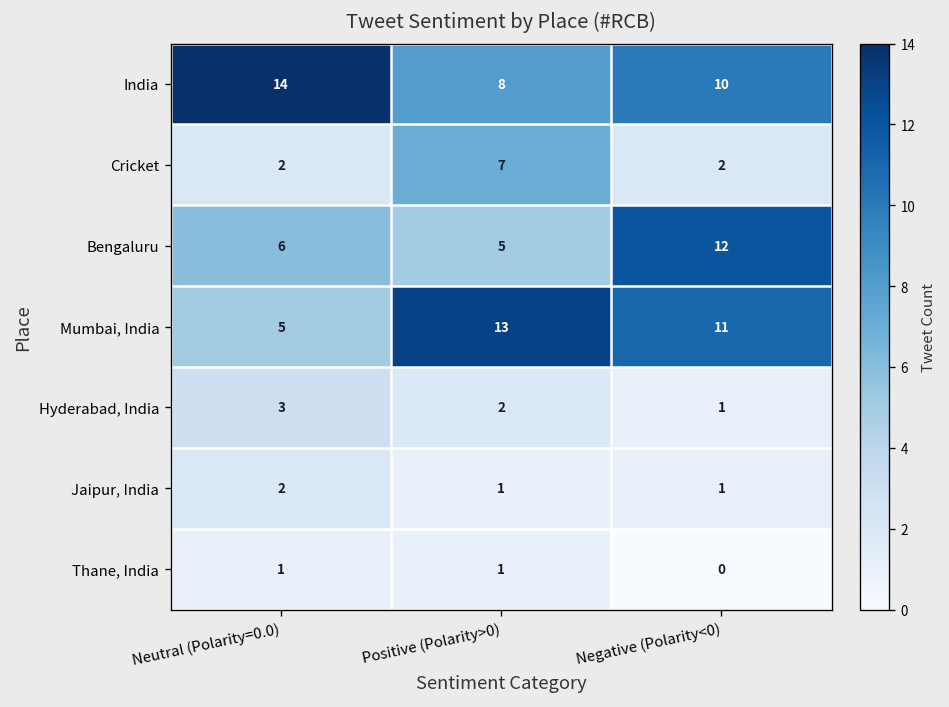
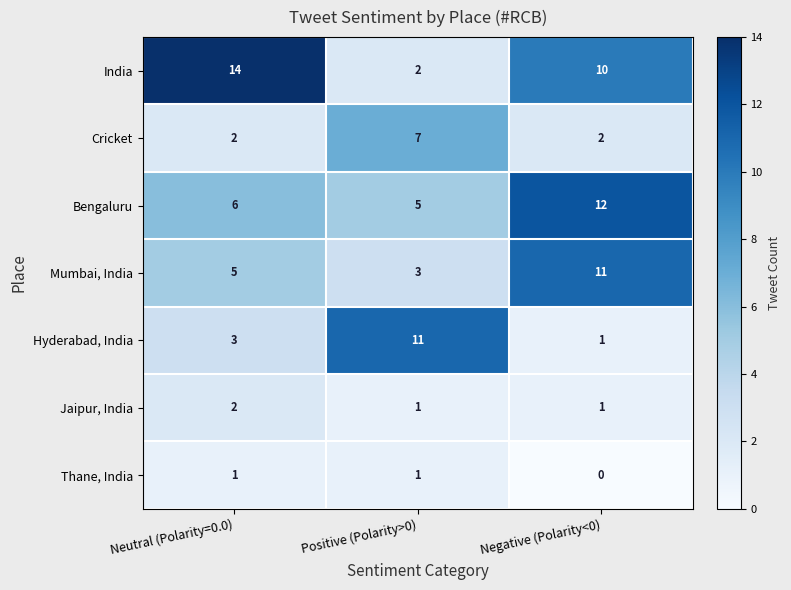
  {
    "India": {
      "Neutral (Polarity=0.0)": 14,
-     "Positive (Polarity>0)": 8,
+     "Positive (Polarity>0)": 2,
      "Negative (Polarity<0)": 10
    },
    "Cricket": {
      "Neutral (Polarity=0.0)": 2,
      "Positive (Polarity>0)": 7,
      "Negative (Polarity<0)": 2
    },
    "Bengaluru": {
      "Neutral (Polarity=0.0)": 6,
      "Positive (Polarity>0)": 5,
      "Negative (Polarity<0)": 12
    },
    "Mumbai, India": {
      "Neutral (Polarity=0.0)": 5,
-     "Positive (Polarity>0)": 13,
+     "Positive (Polarity>0)": 3,
      "Negative (Polarity<0)": 11
    },
    "Hyderabad, India": {
      "Neutral (Polarity=0.0)": 3,
-     "Positive (Polarity>0)": 2,
+     "Positive (Polarity>0)": 11,
      "Negative (Polarity<0)": 1
    },
    "Jaipur, India": {
      "Neutral (Polarity=0.0)": 2,
      "Positive (Polarity>0)": 1,
      "Negative (Polarity<0)": 1
    },
    "Thane, India": {
      "Neutral (Polarity=0.0)": 1,
      "Positive (Polarity>0)": 1,
      "Negative (Polarity<0)": 0
    }
  }
